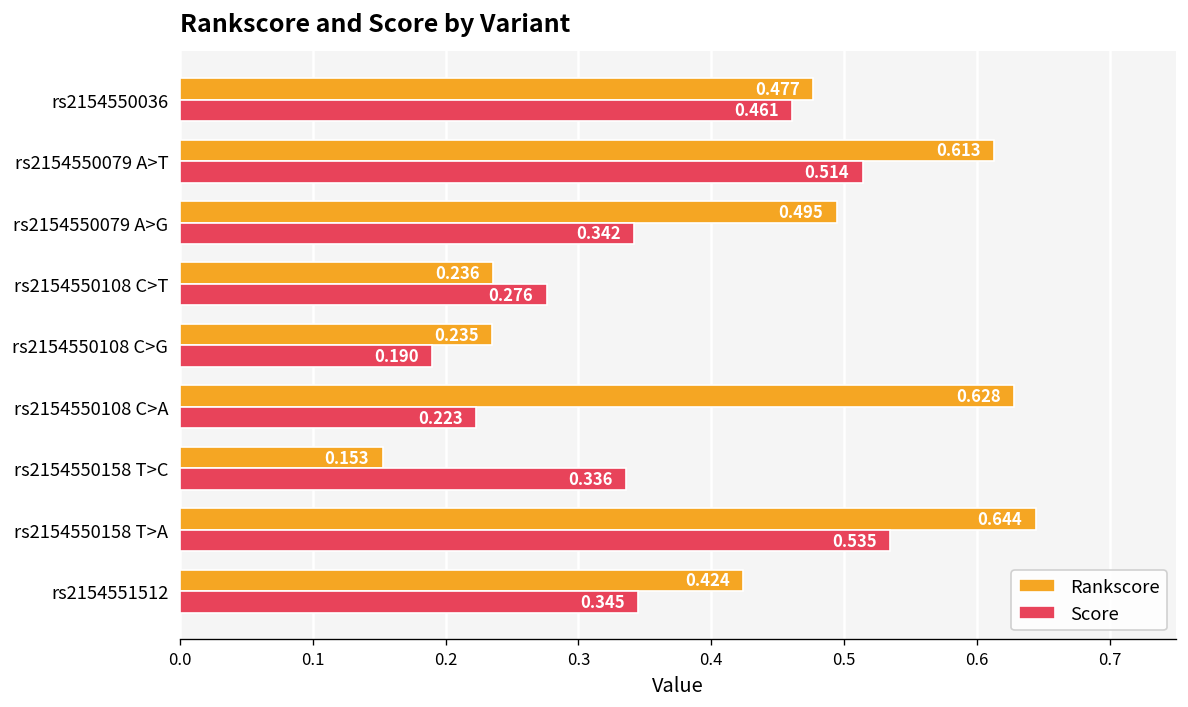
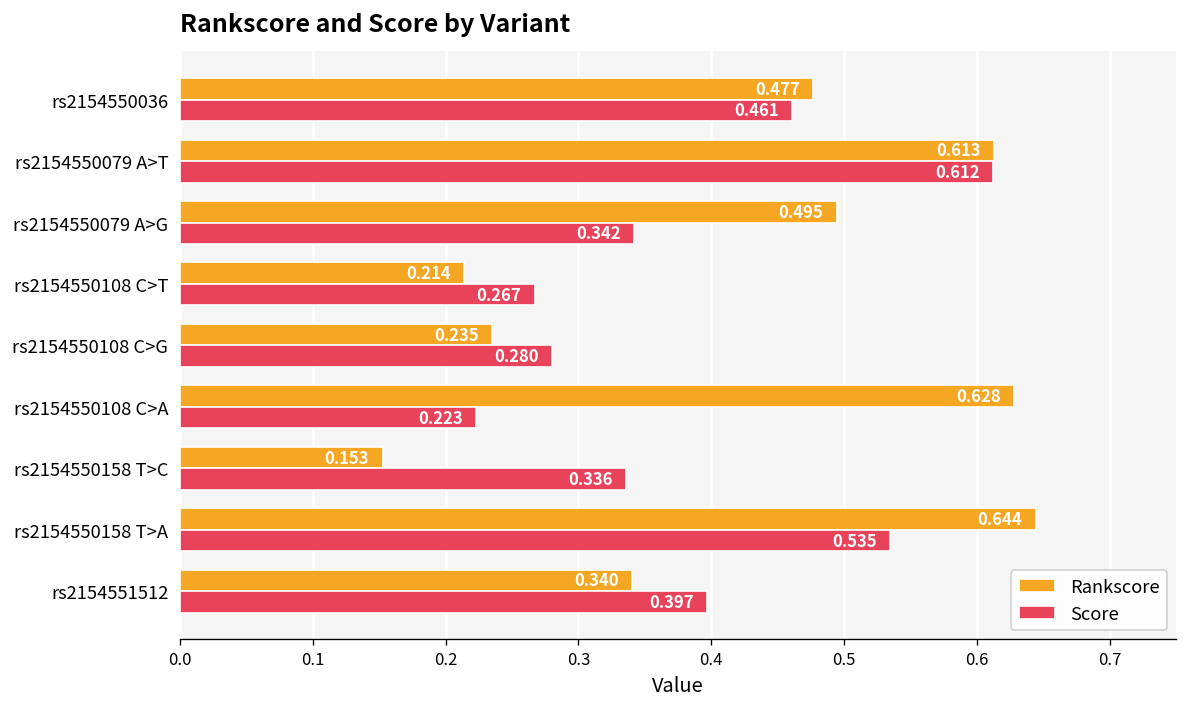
  {
    "Rankscore": {
      "rs2154550036": 0.477,
      "rs2154550079 A>T": 0.613,
      "rs2154550079 A>G": 0.495,
-     "rs2154550108 C>T": 0.236,
+     "rs2154550108 C>T": 0.214,
      "rs2154550108 C>G": 0.235,
      "rs2154550108 C>A": 0.628,
      "rs2154550158 T>C": 0.153,
      "rs2154550158 T>A": 0.644,
-     "rs2154551512": 0.424
+     "rs2154551512": 0.340
    },
    "Score": {
      "rs2154550036": 0.461,
-     "rs2154550079 A>T": 0.514,
+     "rs2154550079 A>T": 0.612,
      "rs2154550079 A>G": 0.342,
-     "rs2154550108 C>T": 0.276,
-     "rs2154550108 C>G": 0.190,
+     "rs2154550108 C>T": 0.267,
+     "rs2154550108 C>G": 0.280,
      "rs2154550108 C>A": 0.223,
      "rs2154550158 T>C": 0.336,
      "rs2154550158 T>A": 0.535,
-     "rs2154551512": 0.345
+     "rs2154551512": 0.397
    }
  }
